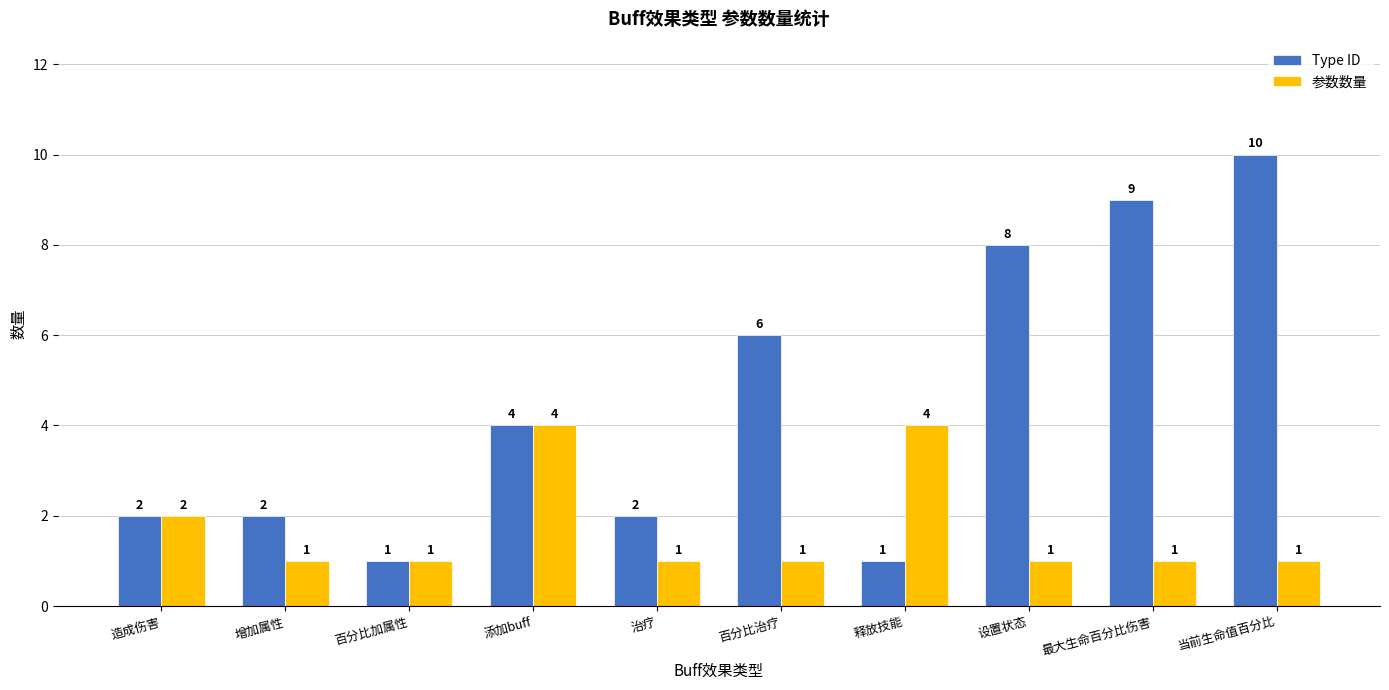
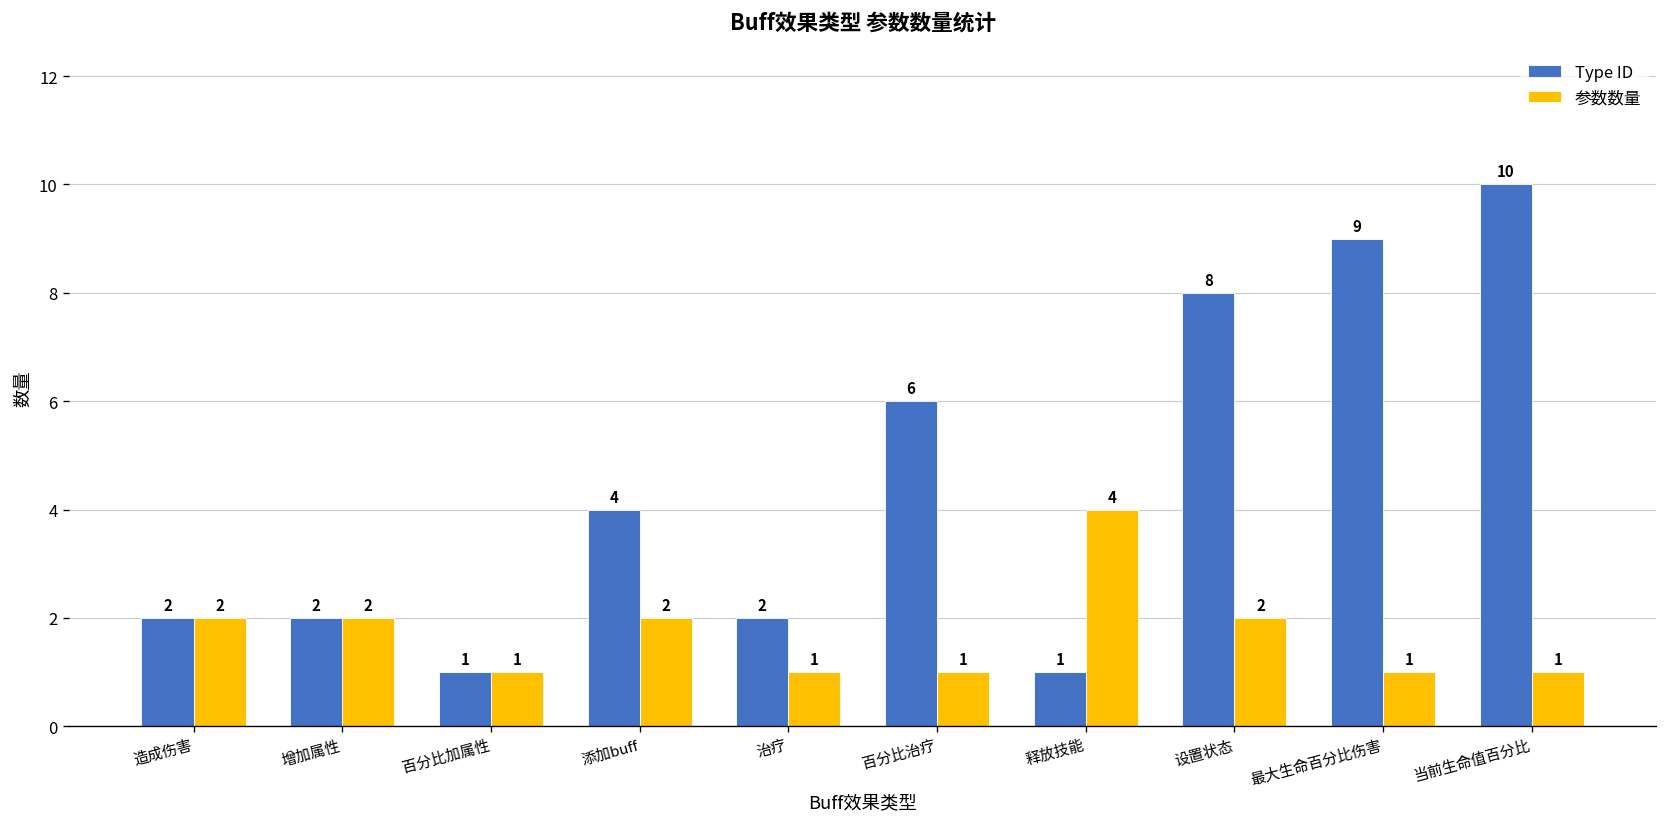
  {
    "Type ID": {
      "造成伤害": 2,
      "增加属性": 2,
      "百分比加属性": 1,
      "添加buff": 4,
      "治疗": 2,
      "百分比治疗": 6,
      "释放技能": 1,
      "设置状态": 8,
      "最大生命百分比伤害": 9,
      "当前生命值百分比": 10
    },
    "参数数量": {
      "造成伤害": 2,
-     "增加属性": 1,
+     "增加属性": 2,
      "百分比加属性": 1,
-     "添加buff": 4,
+     "添加buff": 2,
      "治疗": 1,
      "百分比治疗": 1,
      "释放技能": 4,
-     "设置状态": 1,
+     "设置状态": 2,
      "最大生命百分比伤害": 1,
      "当前生命值百分比": 1
    }
  }
